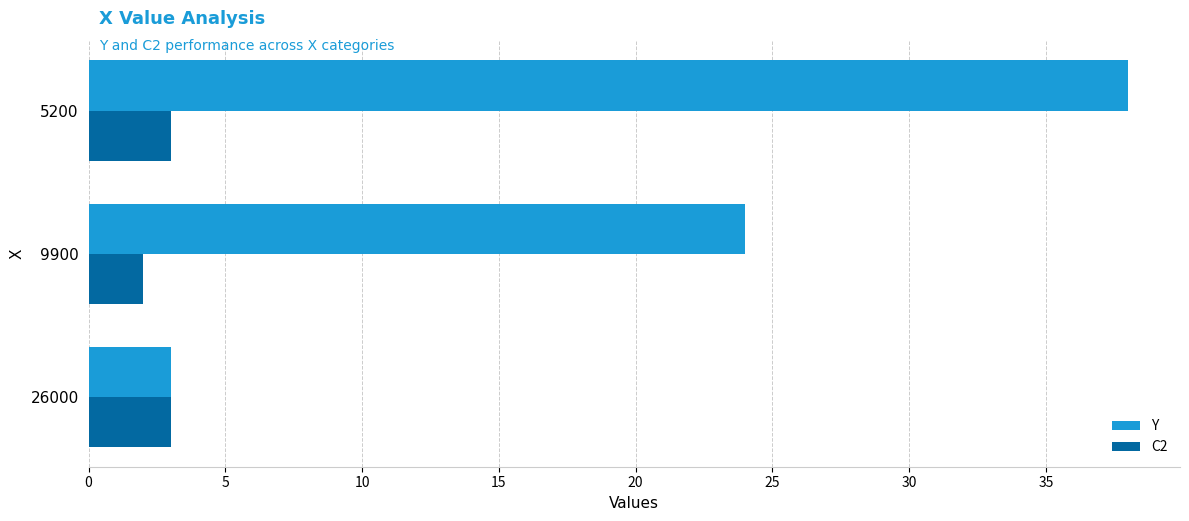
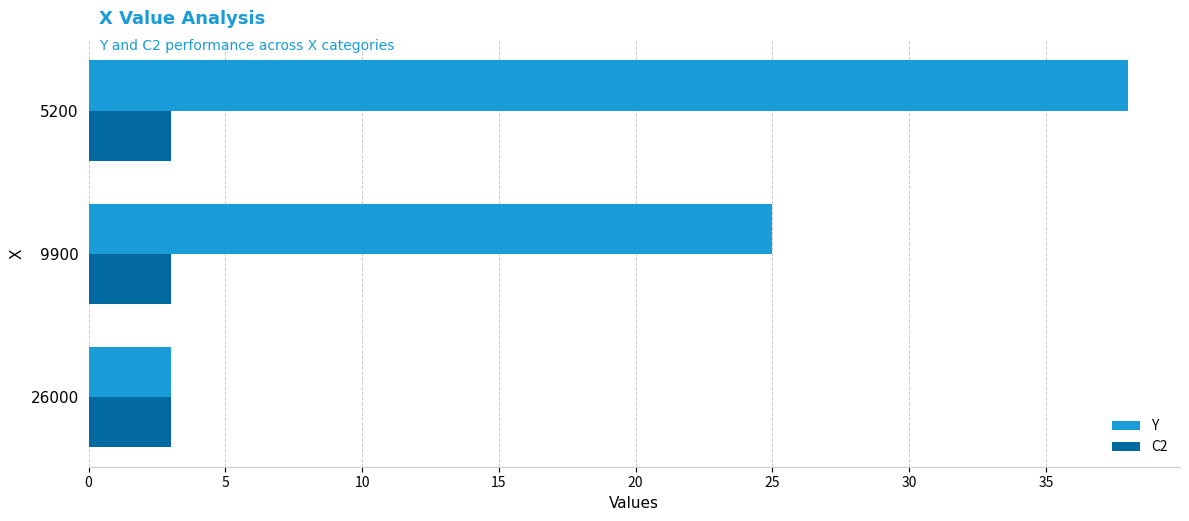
  {
    "Y": {
      "5200": 38,
-     "9900": 24,
+     "9900": 25,
      "26000": 3
    },
    "C2": {
      "5200": 3,
-     "9900": 2,
+     "9900": 3,
      "26000": 3
    }
  }
